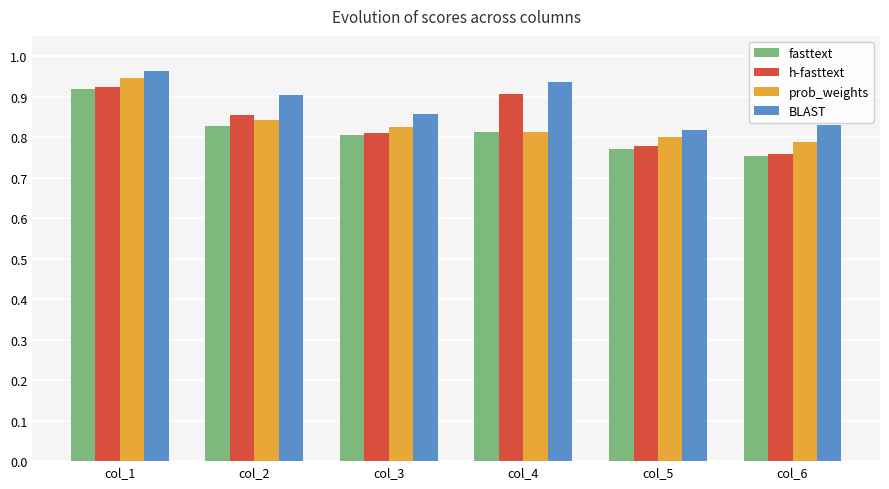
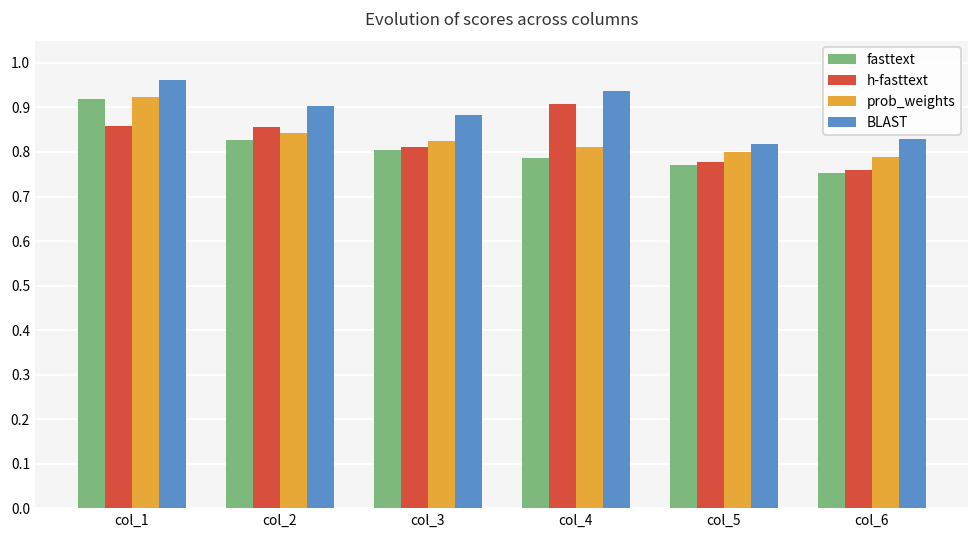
  {
    "fasttext": {
      "col_1": 0.92,
      "col_2": 0.83,
      "col_3": 0.80,
-     "col_4": 0.81,
+     "col_4": 0.79,
      "col_5": 0.77,
      "col_6": 0.75
    },
    "h-fasttext": {
-     "col_1": 0.92,
+     "col_1": 0.86,
      "col_2": 0.86,
      "col_3": 0.81,
      "col_4": 0.91,
      "col_5": 0.78,
      "col_6": 0.76
    },
    "prob_weights": {
-     "col_1": 0.95,
+     "col_1": 0.92,
      "col_2": 0.84,
      "col_3": 0.82,
      "col_4": 0.81,
      "col_5": 0.80,
      "col_6": 0.79
    },
    "BLAST": {
      "col_1": 0.96,
      "col_2": 0.90,
-     "col_3": 0.86,
+     "col_3": 0.88,
      "col_4": 0.94,
      "col_5": 0.82,
      "col_6": 0.83
    }
  }
